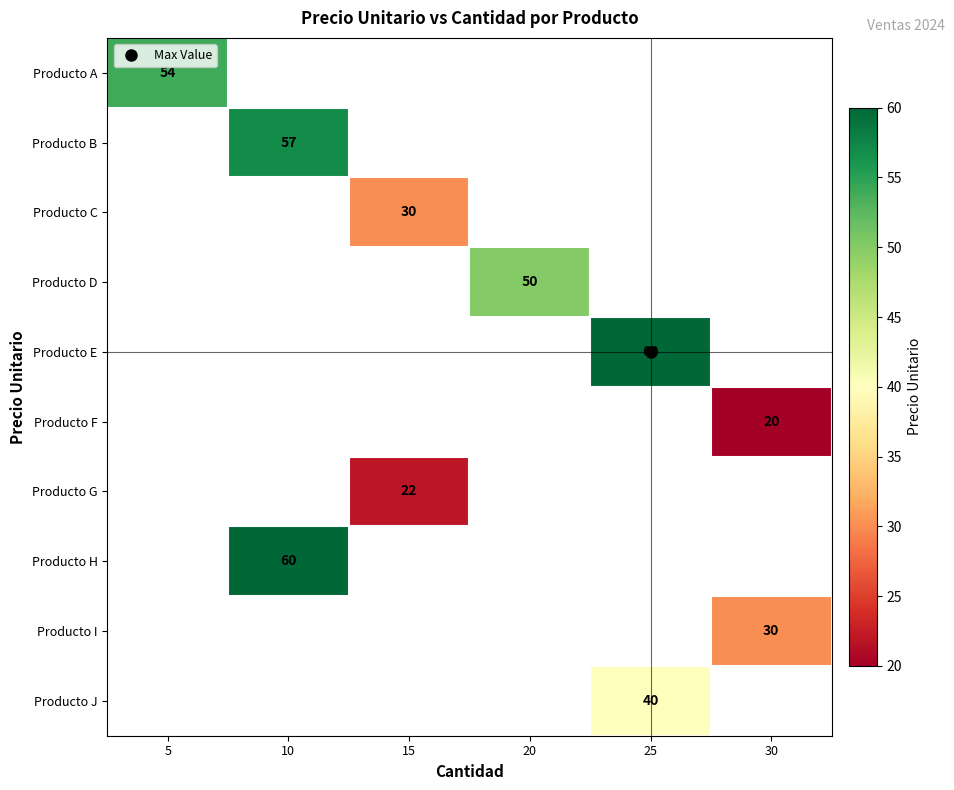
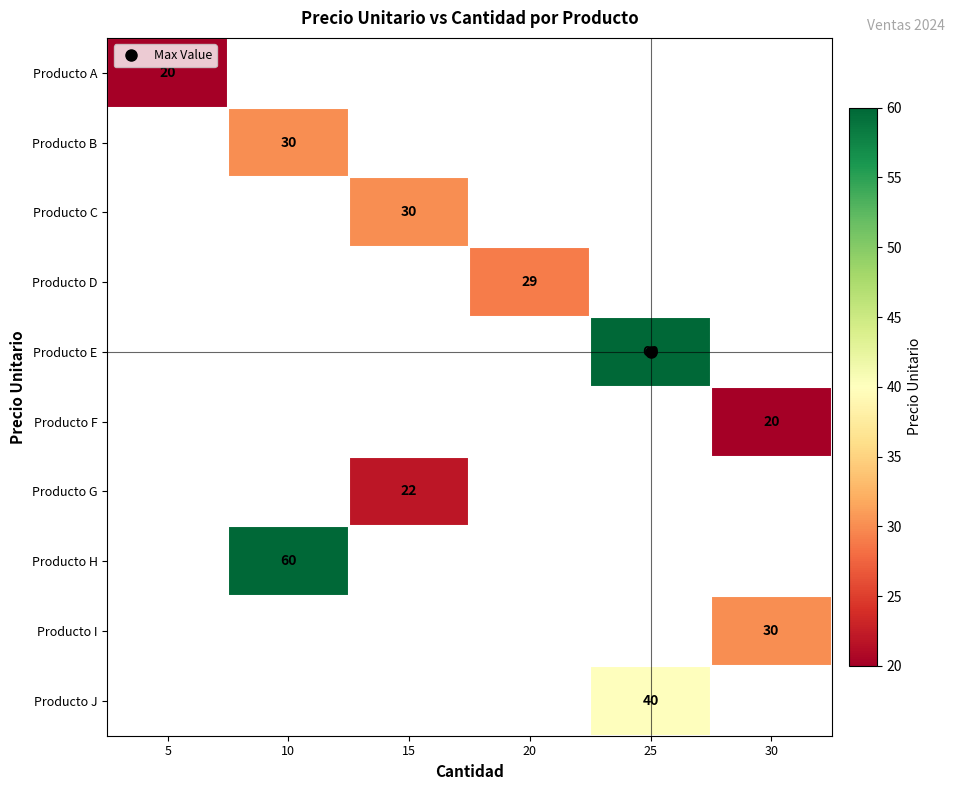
  {
    "Producto A": {
-     "5": 54
+     "5": 20
    },
    "Producto B": {
-     "10": 57
+     "10": 30
    },
    "Producto C": {
      "15": 30
    },
    "Producto D": {
-     "20": 50
+     "20": 29
    },
    "Producto F": {
      "30": 20
    },
    "Producto G": {
      "15": 22
    },
    "Producto H": {
      "10": 60
    },
    "Producto I": {
      "30": 30
    },
    "Producto J": {
      "25": 40
    }
  }
